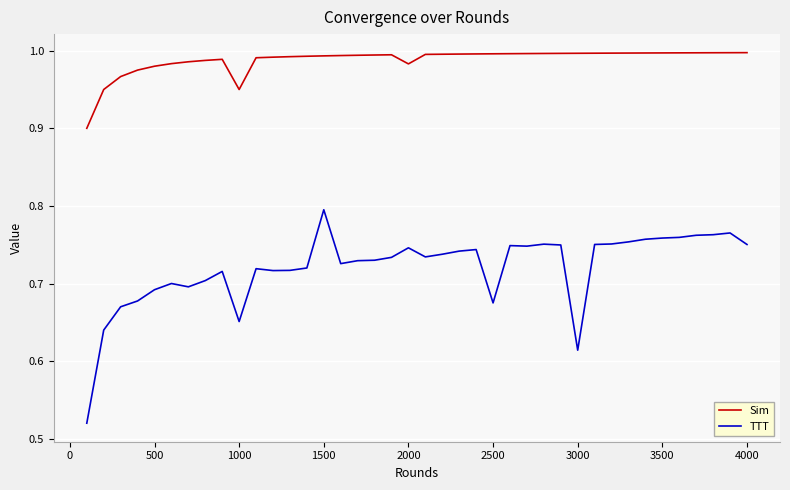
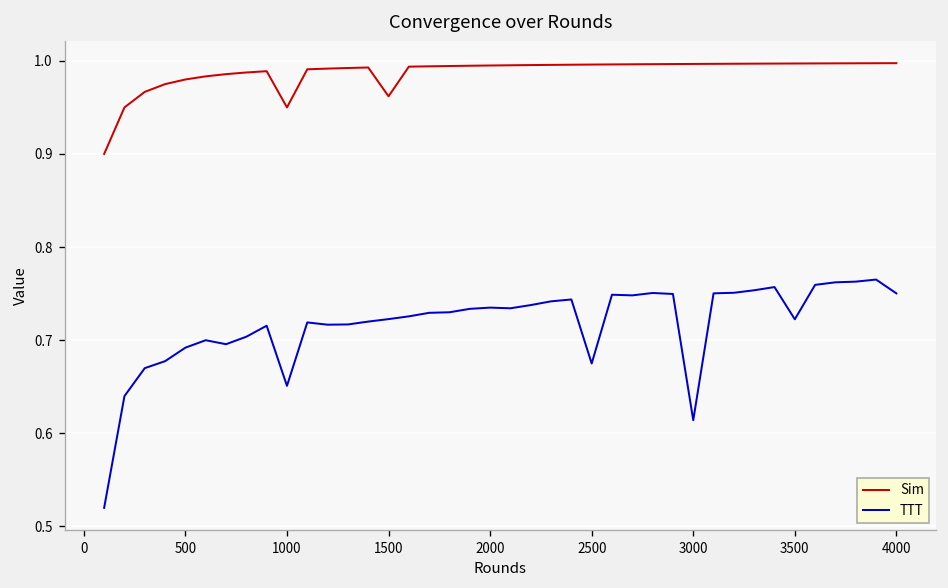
  {
    "Sim": {
      "500": 0.98,
      "1000": 0.95,
-     "1500": 0.99,
-     "2000": 0.98,
+     "1500": 0.96,
+     "2000": 1.00,
      "2500": 1.00,
      "3000": 1.00,
      "3500": 1.00,
      "4000": 1.00
    },
    "TTT": {
      "500": 0.69,
      "1000": 0.65,
-     "1500": 0.80,
-     "2000": 0.75,
+     "1500": 0.72,
+     "2000": 0.74,
      "2500": 0.68,
      "3000": 0.61,
-     "3500": 0.76,
+     "3500": 0.72,
      "4000": 0.75
    }
  }
